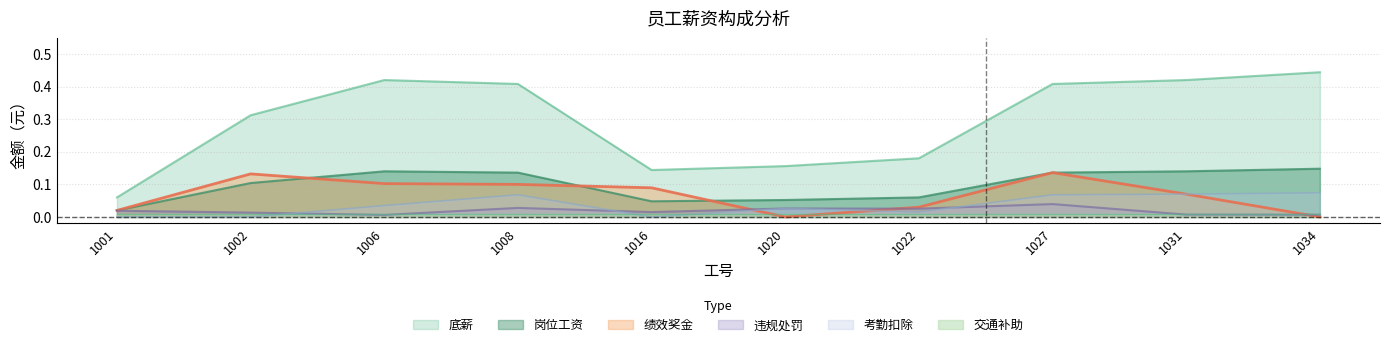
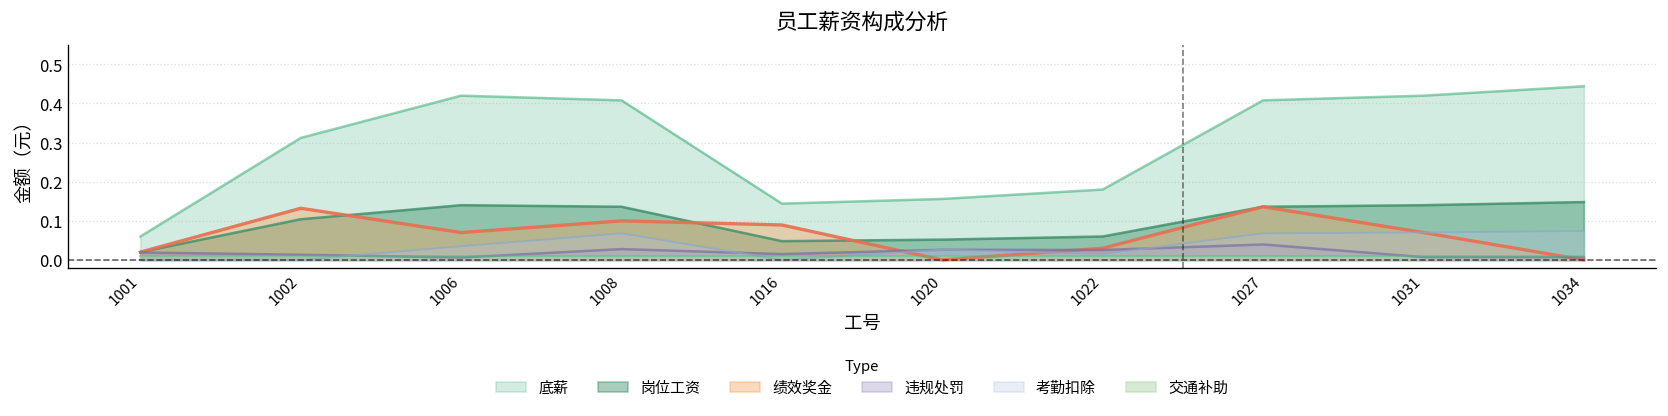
  {
    "绩效奖金": {
      "1002": 0.13,
-     "1006": 0.10,
+     "1006": 0.07,
      "1008": 0.10,
      "1016": 0.09,
      "1020": 0.00
    }
  }
